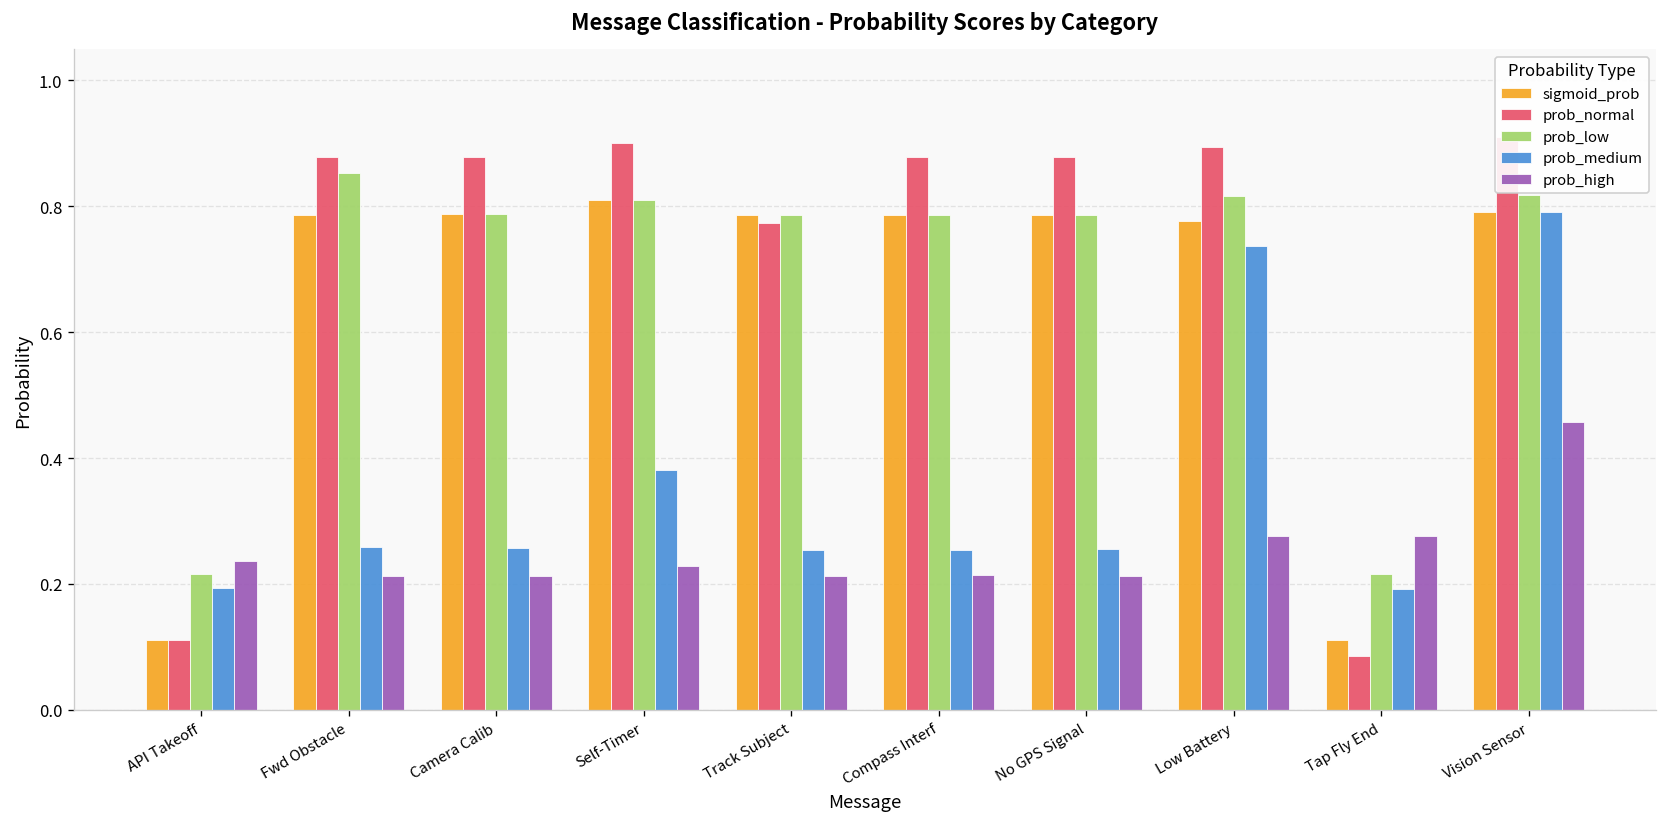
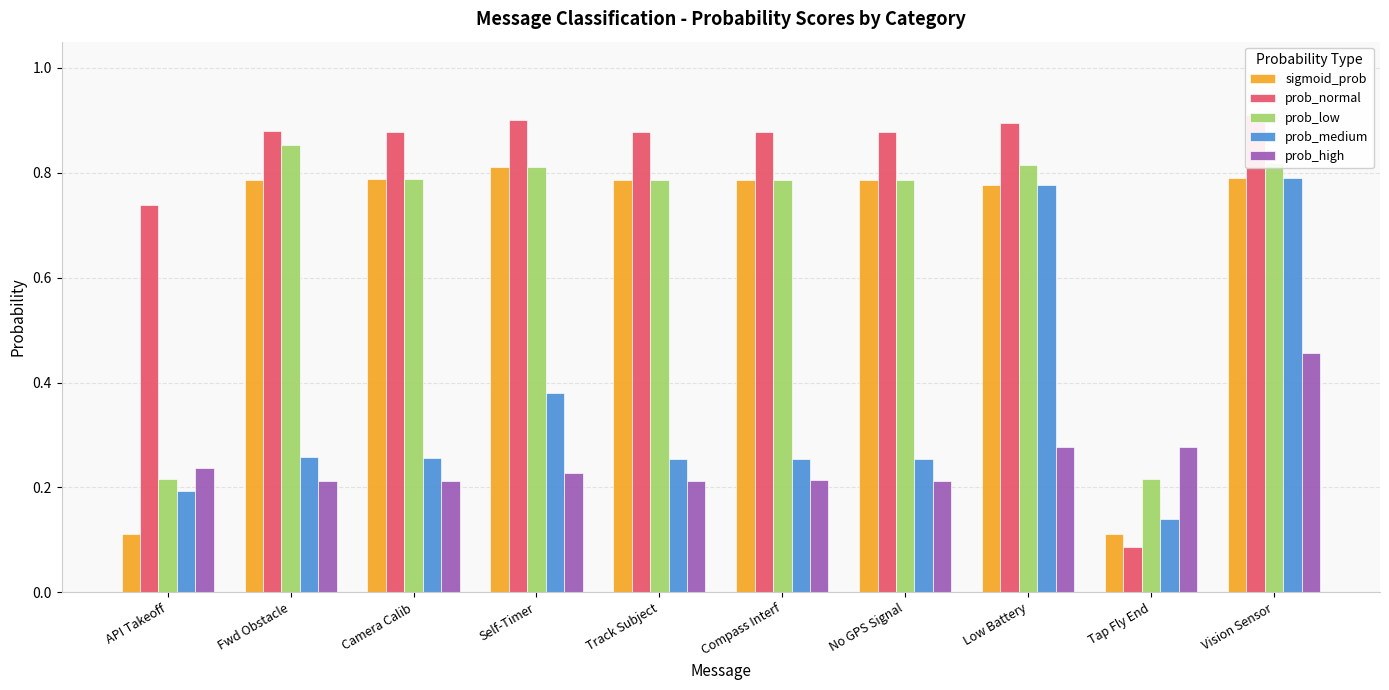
  {
    "sigmoid_prob": {
      "API Takeoff": 0.11,
      "Fwd Obstacle": 0.79,
      "Camera Calib": 0.79,
      "Self-Timer": 0.81,
      "Track Subject": 0.79,
      "Compass Interf": 0.79,
      "No GPS Signal": 0.79,
      "Low Battery": 0.78,
      "Tap Fly End": 0.11,
      "Vision Sensor": 0.79
    },
    "prob_normal": {
-     "API Takeoff": 0.11,
+     "API Takeoff": 0.74,
      "Fwd Obstacle": 0.88,
      "Camera Calib": 0.88,
      "Self-Timer": 0.90,
-     "Track Subject": 0.77,
+     "Track Subject": 0.88,
      "Compass Interf": 0.88,
      "No GPS Signal": 0.88,
      "Low Battery": 0.90,
      "Tap Fly End": 0.09
    },
    "prob_low": {
      "API Takeoff": 0.22,
      "Fwd Obstacle": 0.85,
      "Camera Calib": 0.79,
      "Self-Timer": 0.81,
      "Track Subject": 0.79,
      "Compass Interf": 0.79,
      "No GPS Signal": 0.79,
      "Low Battery": 0.82,
      "Tap Fly End": 0.22
    },
    "prob_medium": {
      "API Takeoff": 0.19,
      "Fwd Obstacle": 0.26,
      "Camera Calib": 0.26,
      "Self-Timer": 0.38,
      "Track Subject": 0.25,
      "Compass Interf": 0.25,
      "No GPS Signal": 0.25,
-     "Low Battery": 0.74,
-     "Tap Fly End": 0.19,
+     "Low Battery": 0.78,
+     "Tap Fly End": 0.14,
      "Vision Sensor": 0.79
    },
    "prob_high": {
      "API Takeoff": 0.24,
      "Fwd Obstacle": 0.21,
      "Camera Calib": 0.21,
      "Self-Timer": 0.23,
      "Track Subject": 0.21,
      "Compass Interf": 0.21,
      "No GPS Signal": 0.21,
      "Low Battery": 0.28,
      "Tap Fly End": 0.28,
      "Vision Sensor": 0.46
    }
  }
